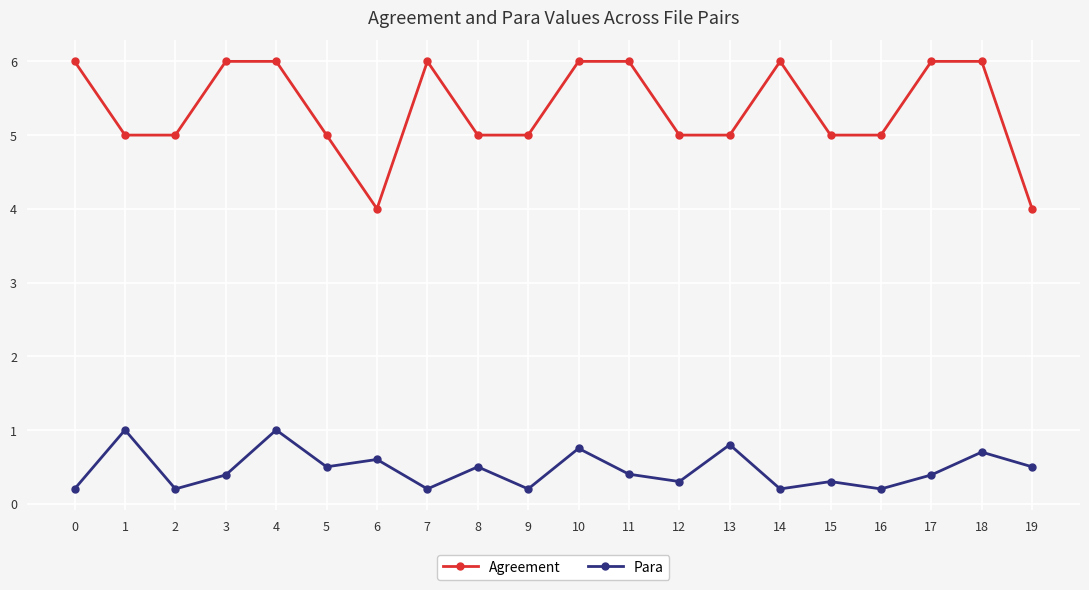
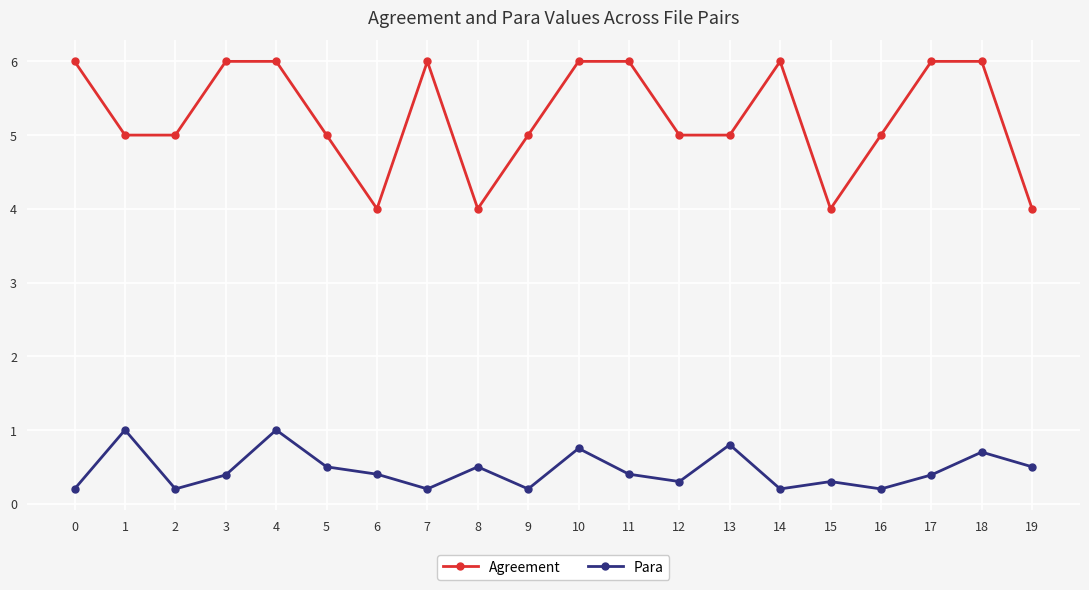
  {
    "Agreement": {
      "0": 6,
      "1": 5,
      "2": 5,
      "3": 6,
      "4": 6,
      "5": 5,
      "6": 4,
      "7": 6,
-     "8": 5,
+     "8": 4,
      "9": 5,
      "10": 6,
      "11": 6,
      "12": 5,
      "13": 5,
      "14": 6,
-     "15": 5,
+     "15": 4,
      "16": 5,
      "17": 6,
      "18": 6,
      "19": 4
    },
    "Para": {
      "0": 0.2,
      "1": 1.0,
      "2": 0.2,
      "3": 0.4,
      "4": 1.0,
      "5": 0.5,
-     "6": 0.6,
+     "6": 0.4,
      "7": 0.2,
      "8": 0.5,
      "9": 0.2,
      "10": 0.8,
      "11": 0.4,
      "12": 0.3,
      "13": 0.8,
      "14": 0.2,
      "15": 0.3,
      "16": 0.2,
      "17": 0.4,
      "18": 0.7,
      "19": 0.5
    }
  }
